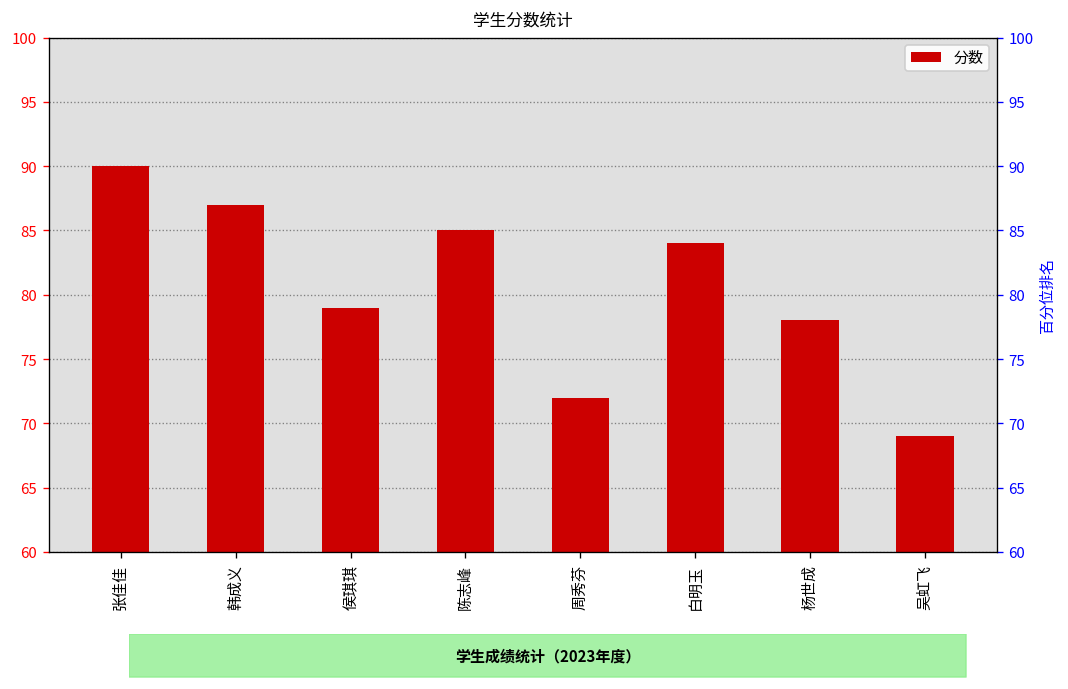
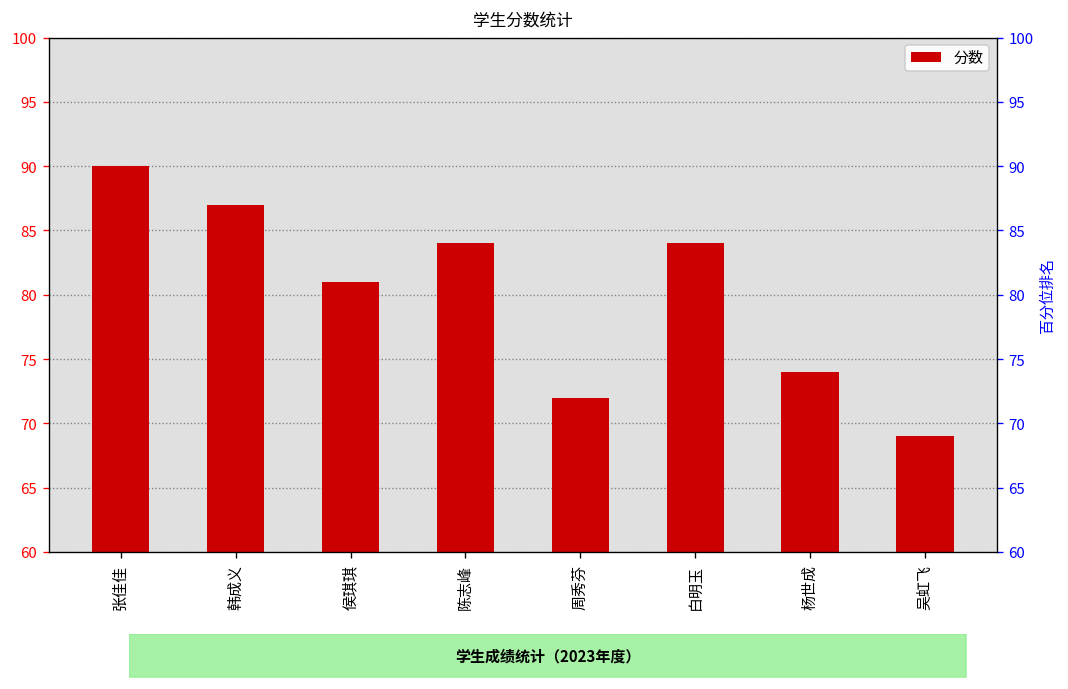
  {
    "学生分数统计": {
      "张佳佳": 90,
      "韩成义": 87,
-     "侯琪琪": 79,
-     "陈志峰": 85,
+     "侯琪琪": 81,
+     "陈志峰": 84,
      "周秀芬": 72,
      "白明玉": 84,
-     "杨世成": 78,
+     "杨世成": 74,
      "吴虹飞": 69
    }
  }
